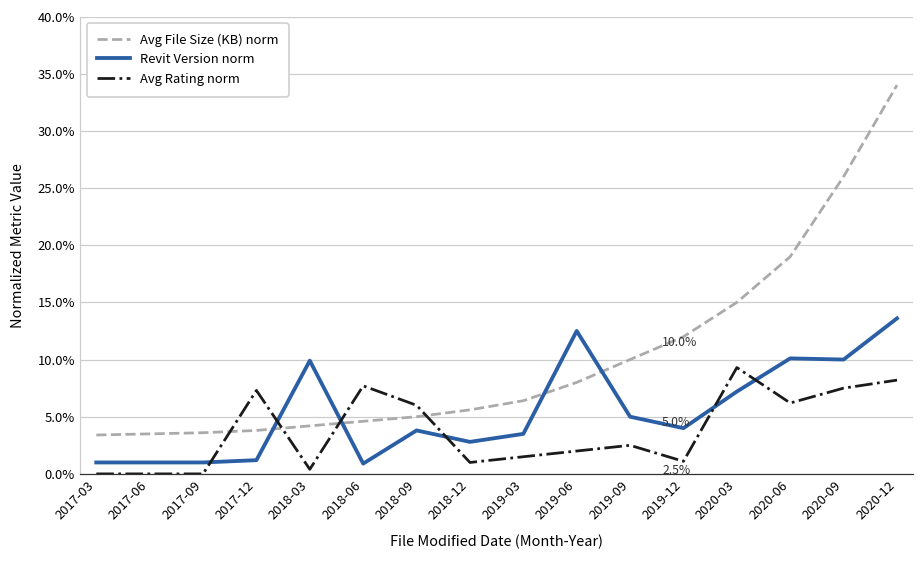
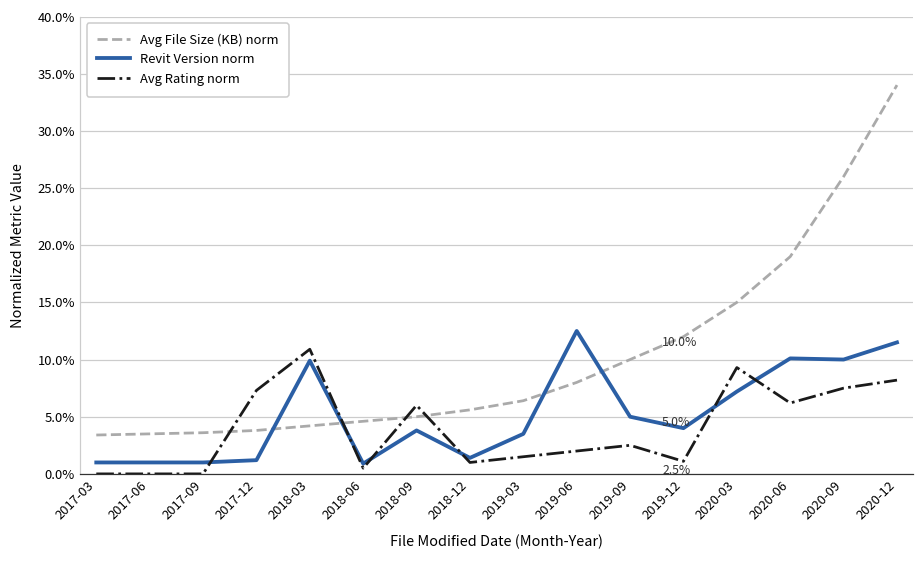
  {
    "Avg File Size (KB) norm": {
      "2017-03": "3.4%",
      "2017-06": "3.5%",
      "2017-09": "3.6%",
      "2017-12": "3.8%",
      "2018-03": "4.2%",
      "2018-06": "4.6%",
      "2018-09": "5.0%",
      "2018-12": "5.6%",
      "2019-03": "6.4%",
      "2019-06": "8.0%",
      "2019-09": "10.0%",
      "2020-03": "15.0%",
      "2020-06": "19.0%",
      "2020-09": "26.0%",
      "2020-12": "34.0%"
    },
    "Revit Version norm": {
      "2017-03": "1.0%",
      "2017-06": "1.0%",
      "2017-09": "1.0%",
      "2017-12": "1.2%",
      "2018-03": "9.9%",
      "2018-06": "0.9%",
      "2018-09": "3.8%",
-     "2018-12": "2.8%",
+     "2018-12": "1.4%",
      "2019-03": "3.5%",
      "2019-06": "12.5%",
      "2019-09": "5.0%",
      "2020-03": "7.2%",
      "2020-06": "10.1%",
      "2020-09": "10.0%",
-     "2020-12": "13.6%"
+     "2020-12": "11.5%"
    },
    "Avg Rating norm": {
      "2017-03": "0.0%",
      "2017-06": "0.0%",
      "2017-09": "0.0%",
      "2017-12": "7.3%",
-     "2018-03": "0.4%",
-     "2018-06": "7.7%",
+     "2018-03": "10.9%",
+     "2018-06": "0.5%",
      "2018-09": "6.0%",
      "2018-12": "1.0%",
      "2019-03": "1.5%",
      "2019-06": "2.0%",
      "2019-09": "2.5%",
      "2020-03": "9.3%",
      "2020-06": "6.2%",
      "2020-09": "7.5%",
      "2020-12": "8.2%"
    }
  }
